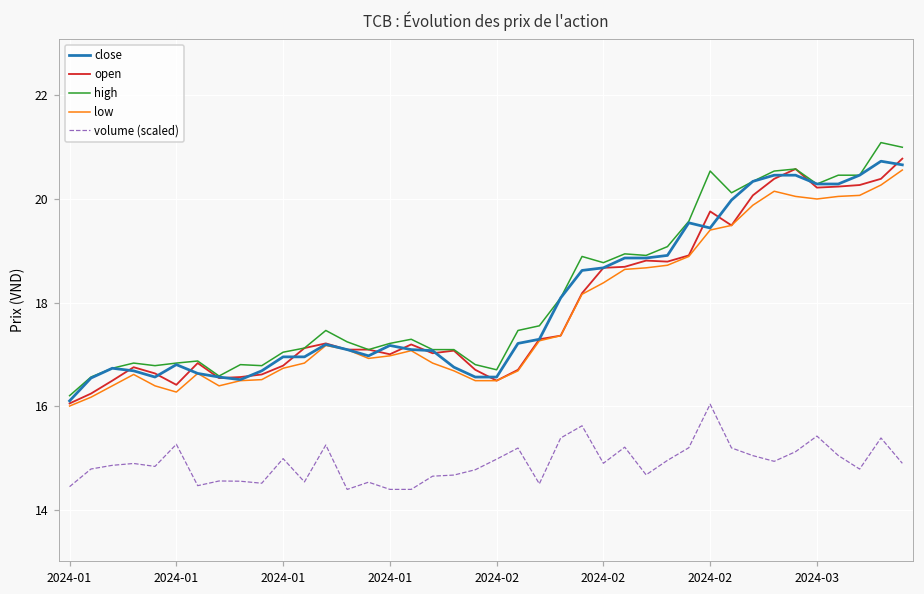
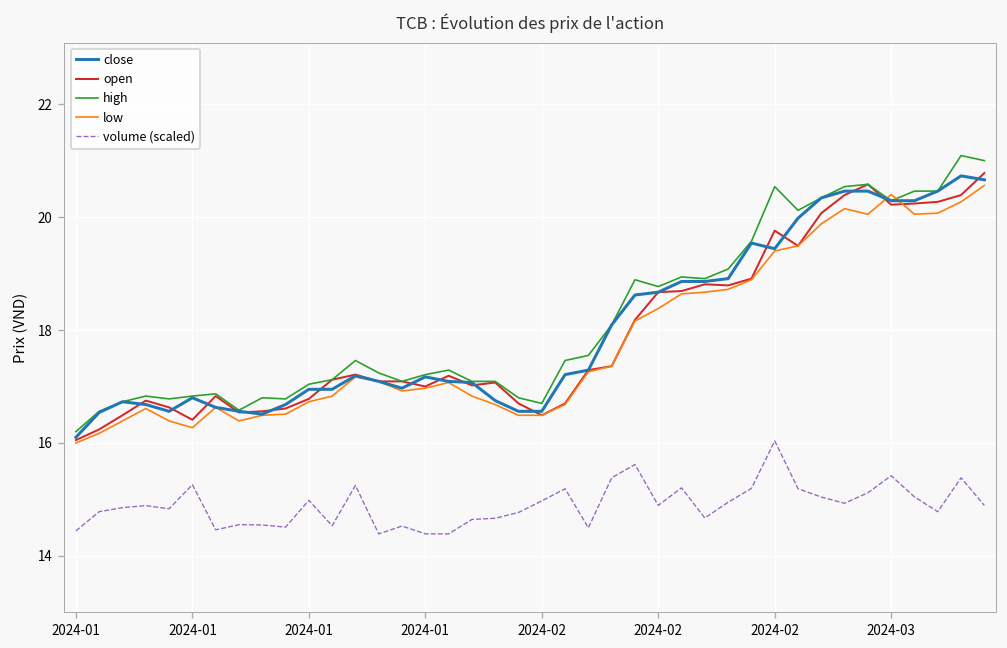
  {
    "open": {
      "2024-03": 20.2
    },
    "low": {
-     "2024-03": 20.0
+     "2024-03": 20.4
    },
    "volume (scaled)": {
      "2024-03": 15.4
    }
  }
